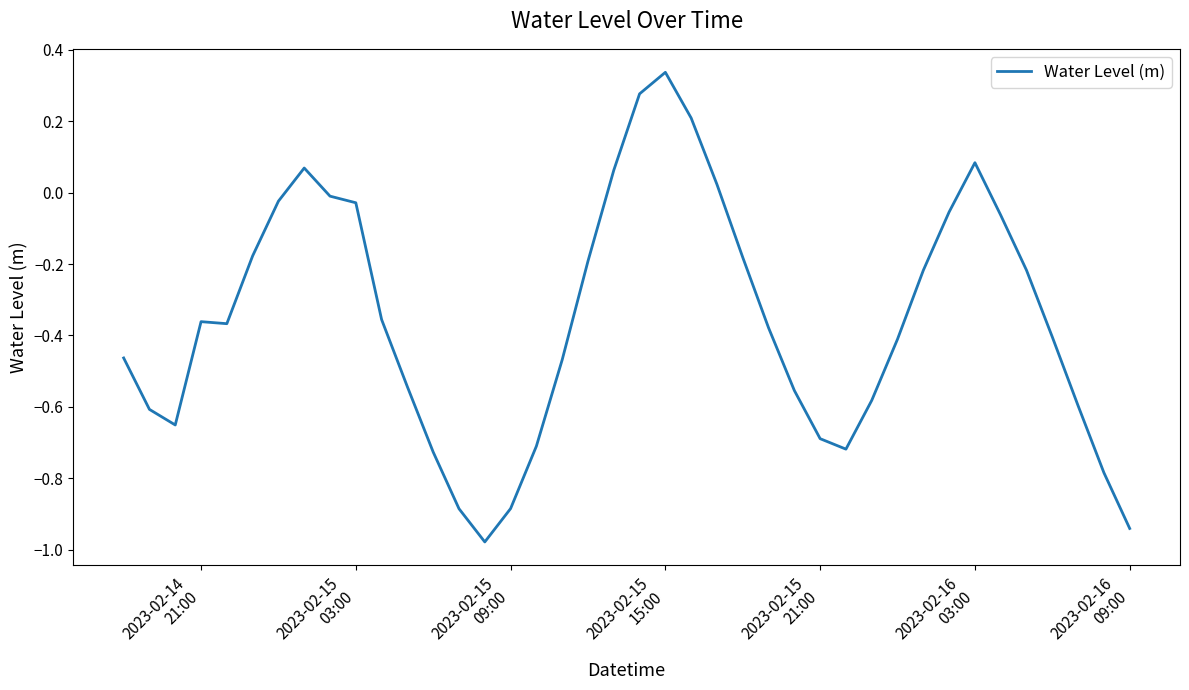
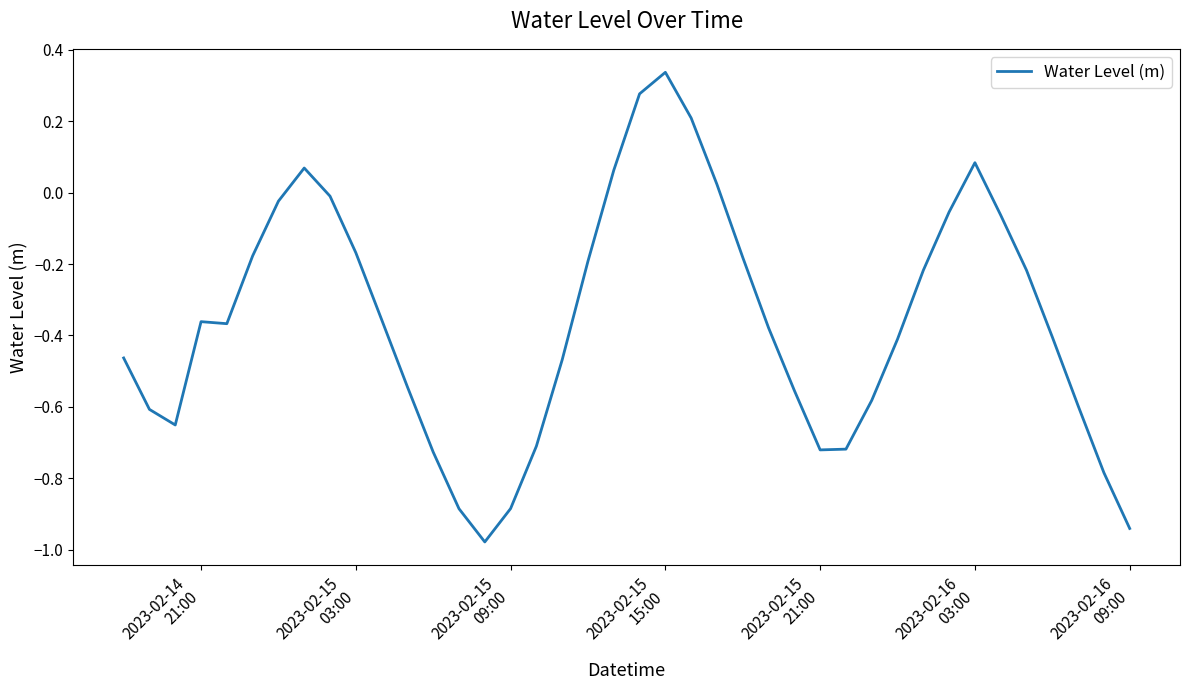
  {
    "2023-02-14 21:00": -0.36,
-   "2023-02-15 03:00": -0.03,
+   "2023-02-15 03:00": -0.17,
    "2023-02-15 09:00": -0.88,
    "2023-02-15 15:00": 0.34,
-   "2023-02-15 21:00": -0.69,
+   "2023-02-15 21:00": -0.72,
    "2023-02-16 03:00": 0.08,
    "2023-02-16 09:00": -0.94
  }
